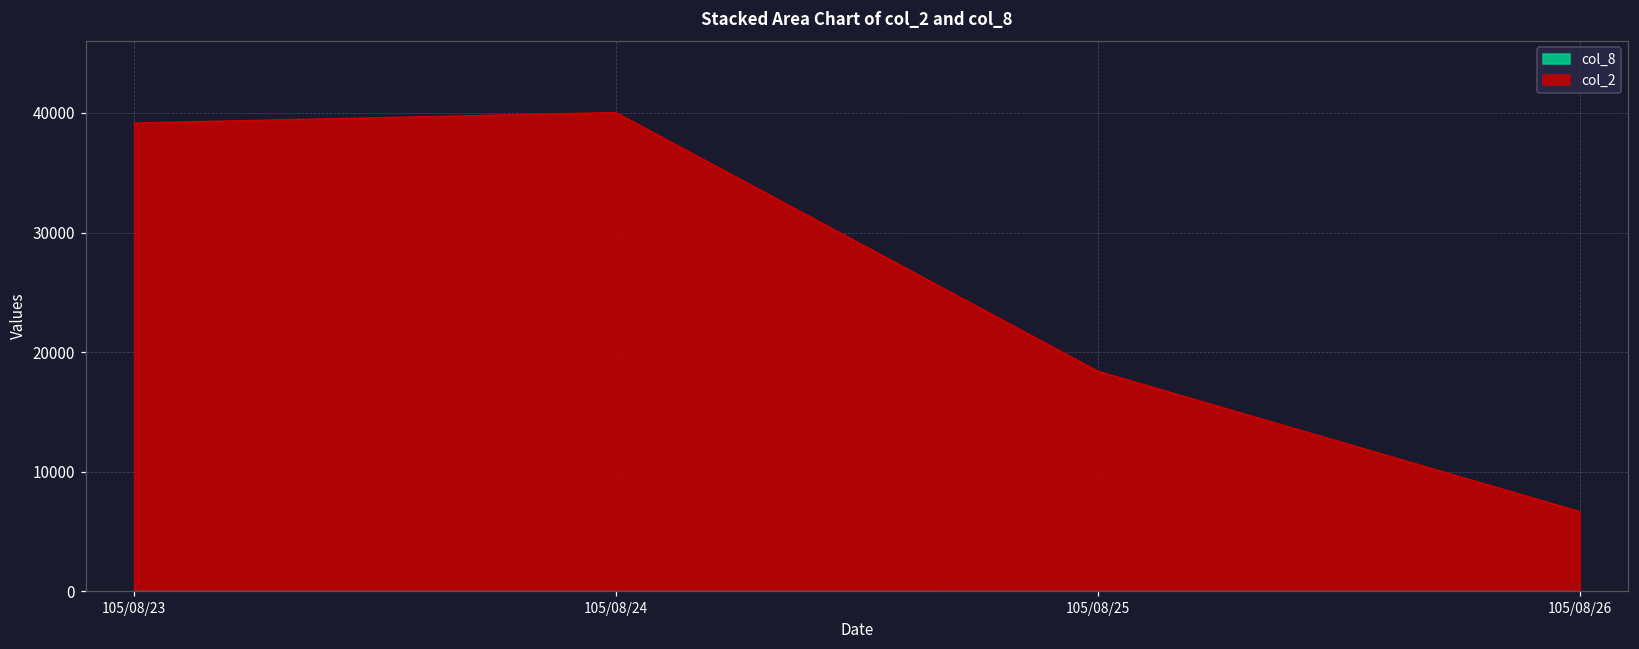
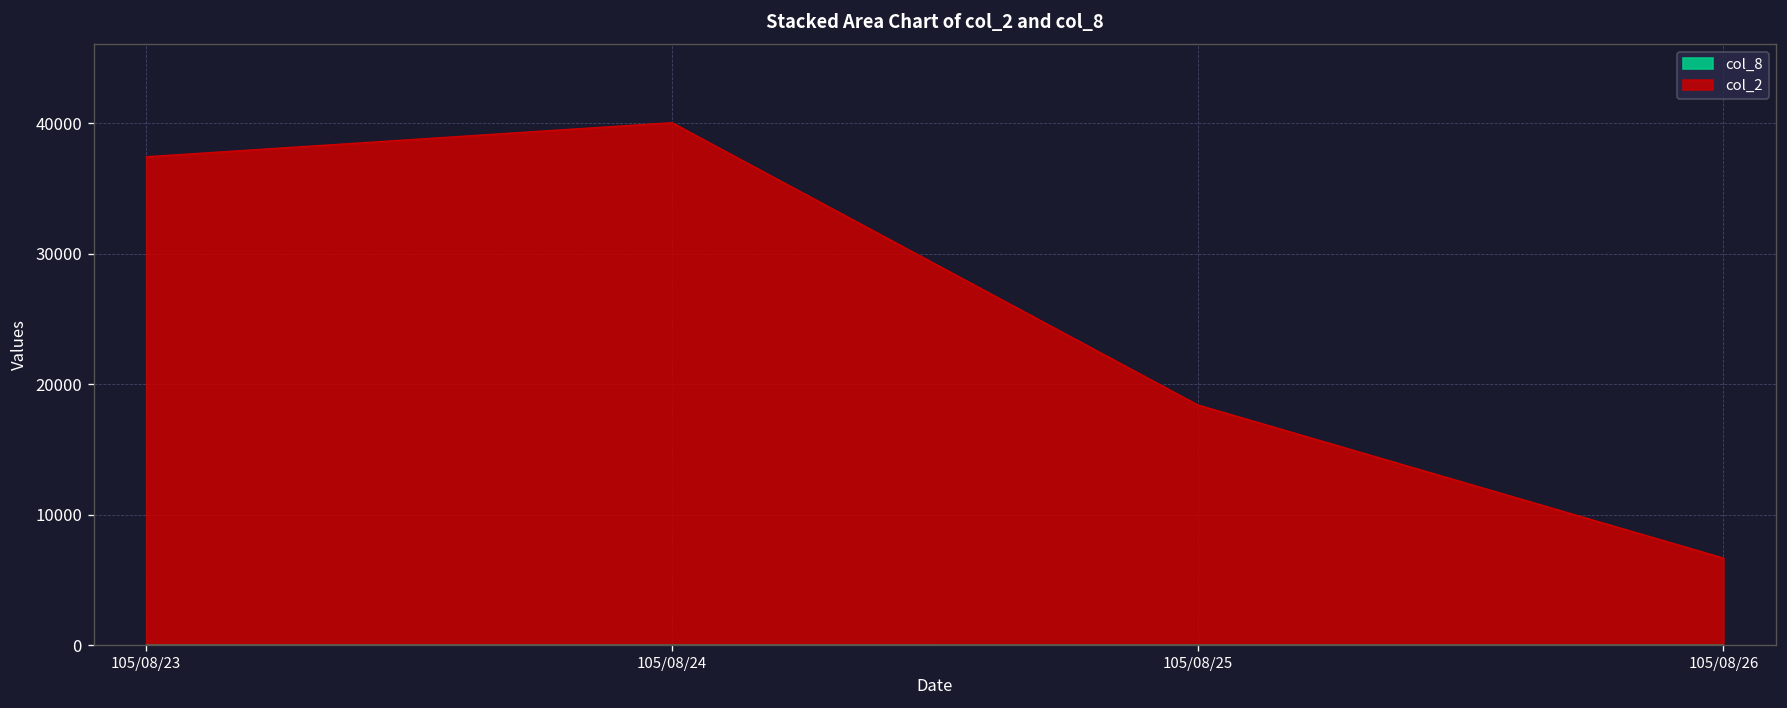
  {
    "col_8": {
      "105/08/23": 0,
      "105/08/24": 0,
      "105/08/25": 0,
      "105/08/26": 0
    },
    "col_2": {
-     "105/08/23": 39200,
+     "105/08/23": 37400,
      "105/08/24": 40000,
      "105/08/25": 18400,
      "105/08/26": 6700
    }
  }
